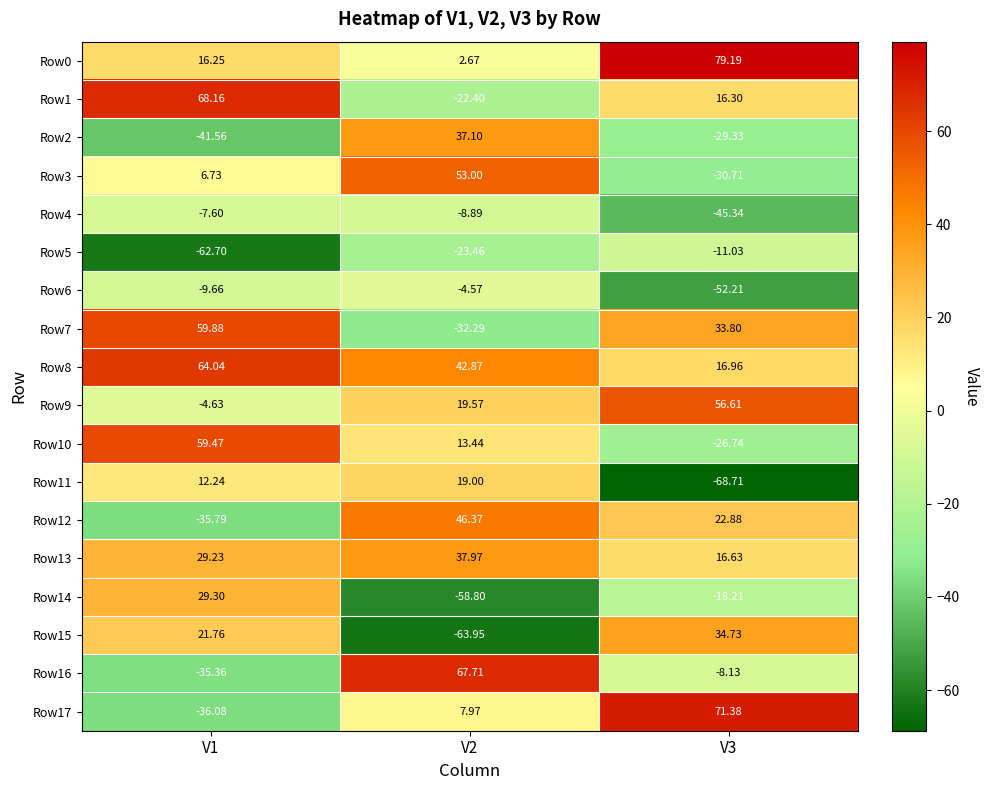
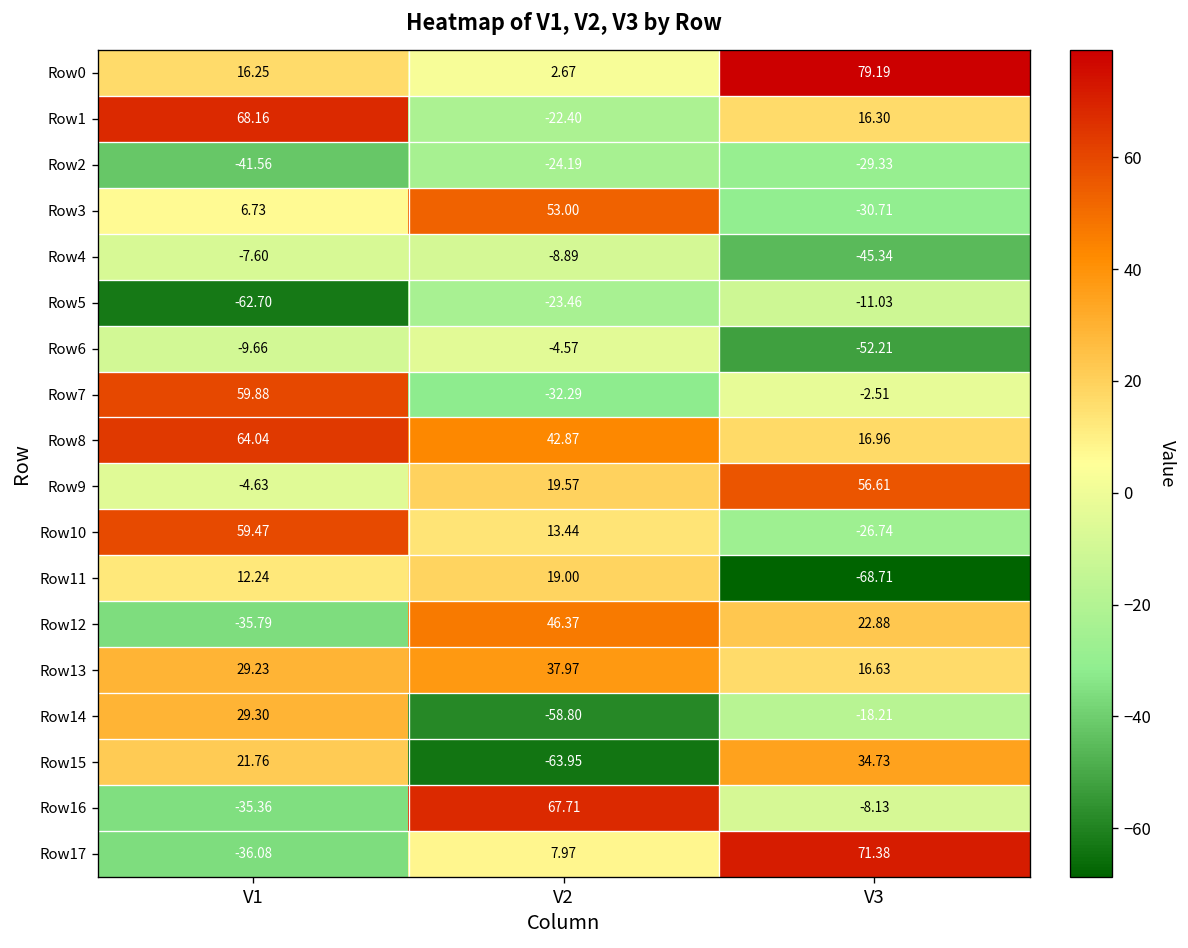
  {
    "Row0": {
      "V1": 16.25,
      "V2": 2.67,
      "V3": 79.19
    },
    "Row1": {
      "V1": 68.16,
      "V2": -22.40,
      "V3": 16.30
    },
    "Row2": {
      "V1": -41.56,
-     "V2": 37.10,
+     "V2": -24.19,
      "V3": -29.33
    },
    "Row3": {
      "V1": 6.73,
      "V2": 53.00,
      "V3": -30.71
    },
    "Row4": {
      "V1": -7.60,
      "V2": -8.89,
      "V3": -45.34
    },
    "Row5": {
      "V1": -62.70,
      "V2": -23.46,
      "V3": -11.03
    },
    "Row6": {
      "V1": -9.66,
      "V2": -4.57,
      "V3": -52.21
    },
    "Row7": {
      "V1": 59.88,
      "V2": -32.29,
-     "V3": 33.80
+     "V3": -2.51
    },
    "Row8": {
      "V1": 64.04,
      "V2": 42.87,
      "V3": 16.96
    },
    "Row9": {
      "V1": -4.63,
      "V2": 19.57,
      "V3": 56.61
    },
    "Row10": {
      "V1": 59.47,
      "V2": 13.44,
      "V3": -26.74
    },
    "Row11": {
      "V1": 12.24,
      "V2": 19.00,
      "V3": -68.71
    },
    "Row12": {
      "V1": -35.79,
      "V2": 46.37,
      "V3": 22.88
    },
    "Row13": {
      "V1": 29.23,
      "V2": 37.97,
      "V3": 16.63
    },
    "Row14": {
      "V1": 29.30,
      "V2": -58.80,
      "V3": -18.21
    },
    "Row15": {
      "V1": 21.76,
      "V2": -63.95,
      "V3": 34.73
    },
    "Row16": {
      "V1": -35.36,
      "V2": 67.71,
      "V3": -8.13
    },
    "Row17": {
      "V1": -36.08,
      "V2": 7.97,
      "V3": 71.38
    }
  }
